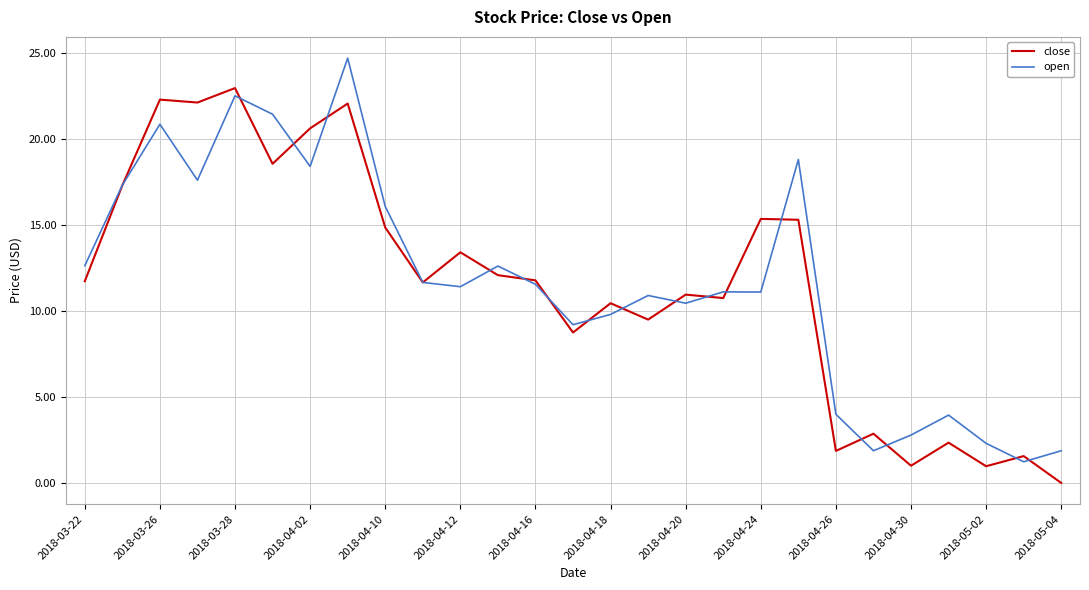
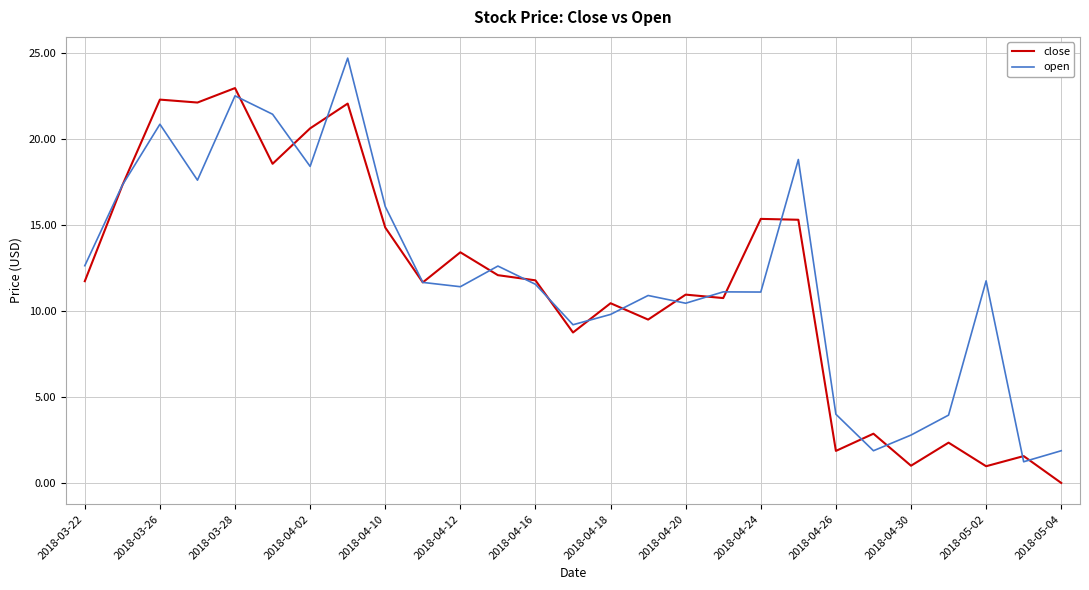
  {
    "close": {
      "2018-03-22": 11.7,
      "2018-03-26": 22.3,
      "2018-03-28": 23.0,
      "2018-04-02": 20.6,
      "2018-04-10": 14.9,
      "2018-04-12": 13.4,
      "2018-04-16": 11.8,
      "2018-04-18": 10.5,
      "2018-04-20": 11.0,
      "2018-04-24": 15.4,
      "2018-04-26": 1.9,
      "2018-04-30": 1.0,
      "2018-05-02": 1.0,
      "2018-05-04": 0.0
    },
    "open": {
      "2018-03-22": 12.6,
      "2018-03-26": 20.9,
      "2018-03-28": 22.5,
      "2018-04-02": 18.4,
      "2018-04-10": 16.1,
      "2018-04-12": 11.4,
      "2018-04-16": 11.6,
      "2018-04-18": 9.8,
      "2018-04-20": 10.5,
      "2018-04-24": 11.1,
      "2018-04-26": 4.0,
      "2018-04-30": 2.8,
-     "2018-05-02": 2.3,
+     "2018-05-02": 11.8,
      "2018-05-04": 1.9
    }
  }
